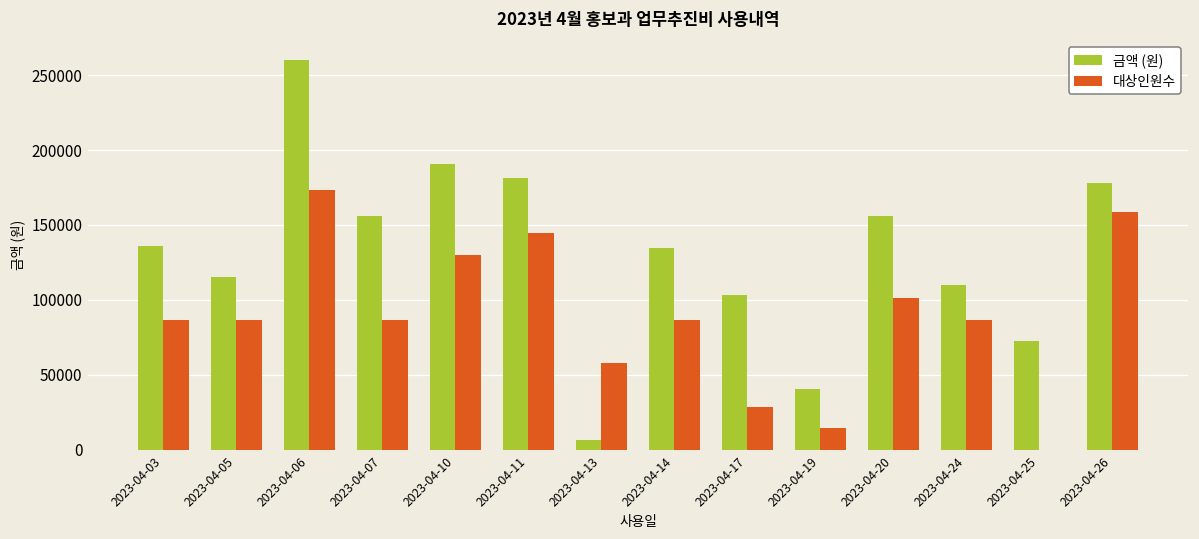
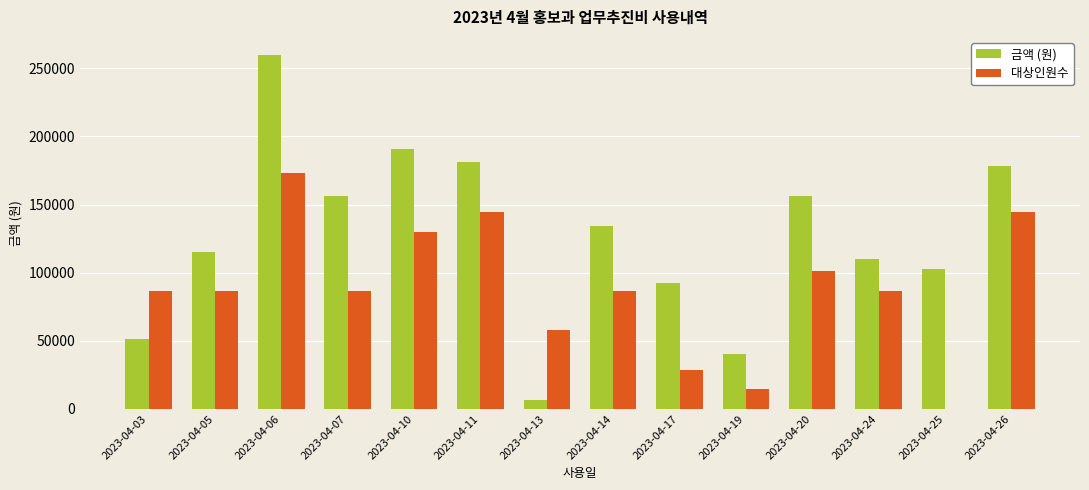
  {
    "금액 (원)": {
-     "2023-04-03": 136000,
+     "2023-04-03": 52000,
      "2023-04-05": 115000,
      "2023-04-06": 260000,
      "2023-04-07": 156000,
      "2023-04-10": 191000,
      "2023-04-11": 181000,
      "2023-04-13": 6000,
      "2023-04-14": 135000,
-     "2023-04-17": 103000,
+     "2023-04-17": 92000,
      "2023-04-19": 40000,
      "2023-04-20": 156000,
      "2023-04-24": 110000,
-     "2023-04-25": 73000,
+     "2023-04-25": 102000,
      "2023-04-26": 178000
    },
    "대상인원수": {
      "2023-04-03": 87000,
      "2023-04-05": 87000,
      "2023-04-06": 173000,
      "2023-04-07": 87000,
      "2023-04-10": 130000,
      "2023-04-11": 144000,
      "2023-04-13": 58000,
      "2023-04-14": 87000,
      "2023-04-17": 29000,
      "2023-04-19": 14000,
      "2023-04-20": 101000,
      "2023-04-24": 87000,
      "2023-04-25": 0,
-     "2023-04-26": 159000
+     "2023-04-26": 144000
    }
  }
